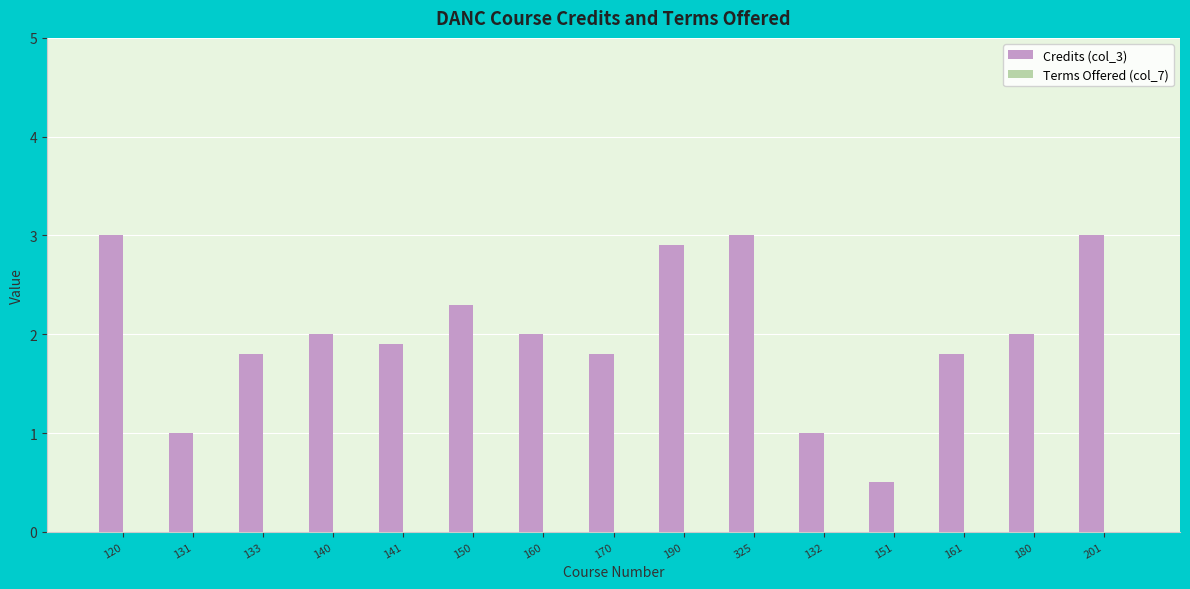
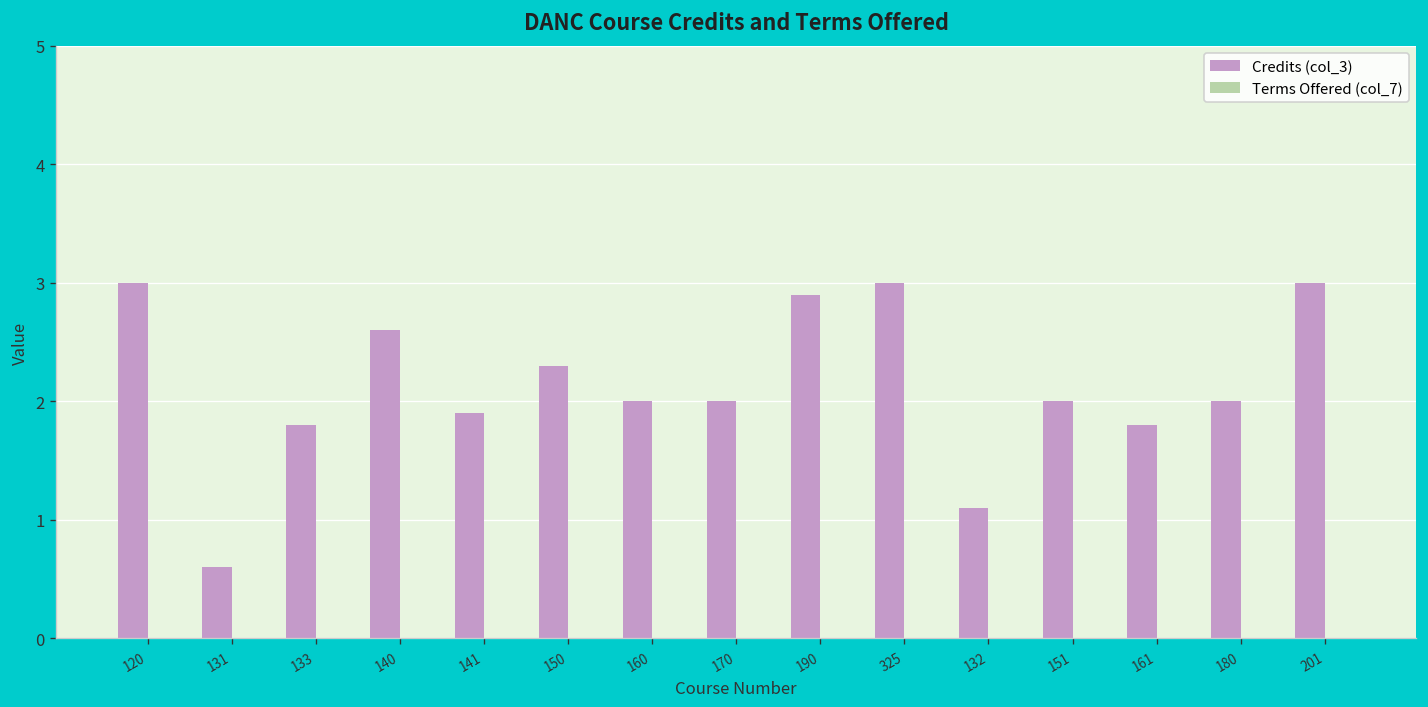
  {
    "Credits (col_3)": {
      "120": 3.0,
-     "131": 1.0,
+     "131": 0.6,
      "133": 1.8,
-     "140": 2.0,
+     "140": 2.6,
      "141": 1.9,
      "150": 2.3,
      "160": 2.0,
-     "170": 1.8,
+     "170": 2.0,
      "190": 2.9,
      "325": 3.0,
-     "132": 1.0,
-     "151": 0.5,
+     "132": 1.1,
+     "151": 2.0,
      "161": 1.8,
      "180": 2.0,
      "201": 3.0
    },
    "Terms Offered (col_7)": {
      "120": 0.0,
      "131": 0.0,
      "133": 0.0,
      "140": 0.0,
      "141": 0.0,
      "150": 0.0,
      "160": 0.0,
      "170": 0.0,
      "190": 0.0,
      "325": 0.0,
      "132": 0.0,
      "151": 0.0,
      "161": 0.0,
      "180": 0.0,
      "201": 0.0
    }
  }
